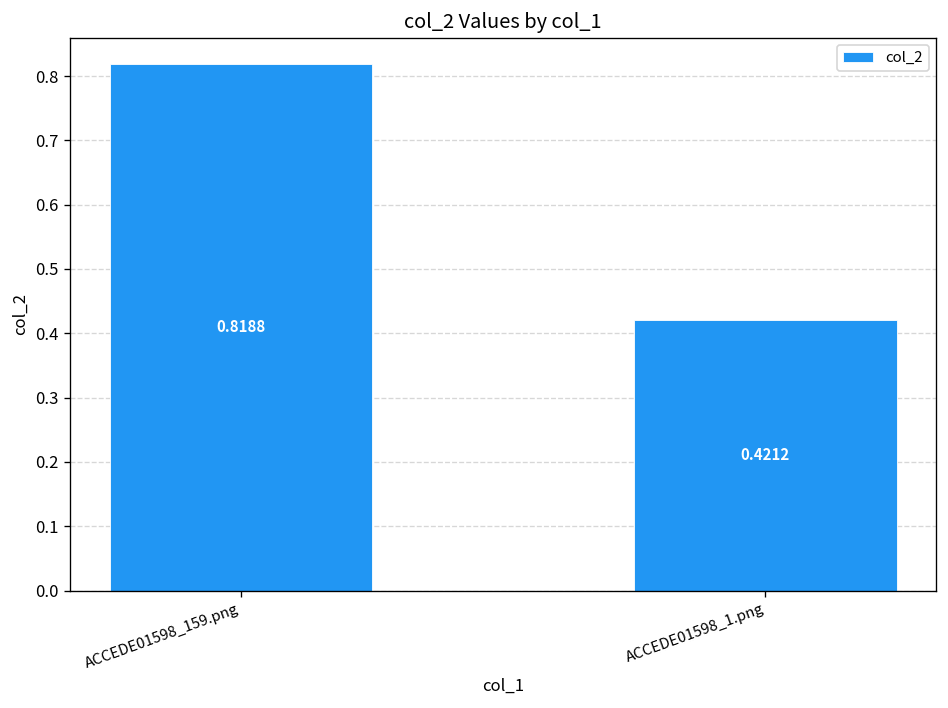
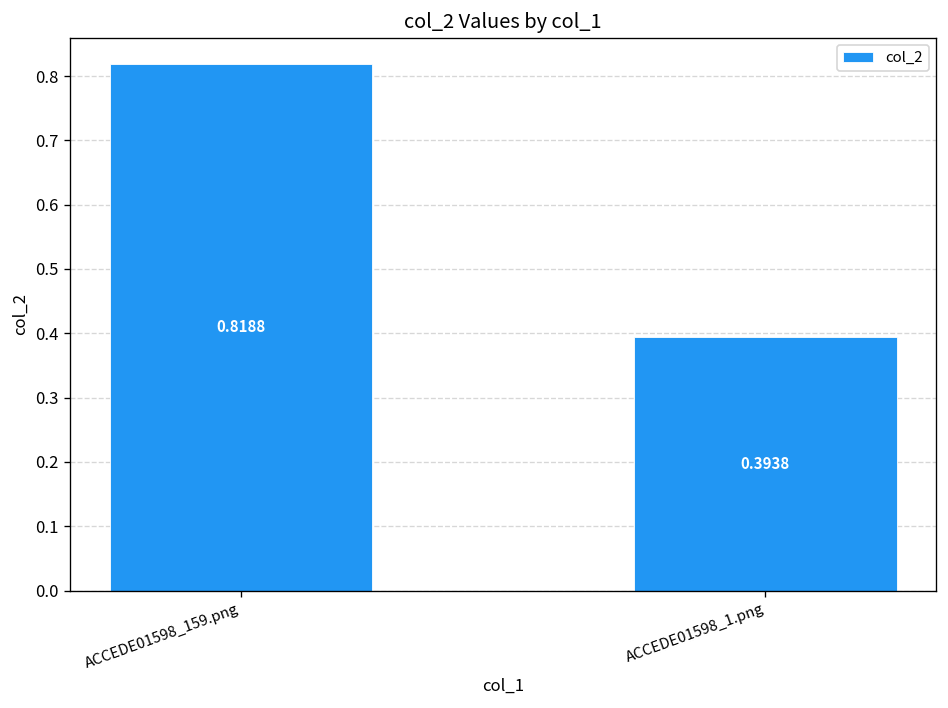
  {
    "ACCEDE01598_159.png": 0.8188,
-   "ACCEDE01598_1.png": 0.4212
+   "ACCEDE01598_1.png": 0.3938
  }
